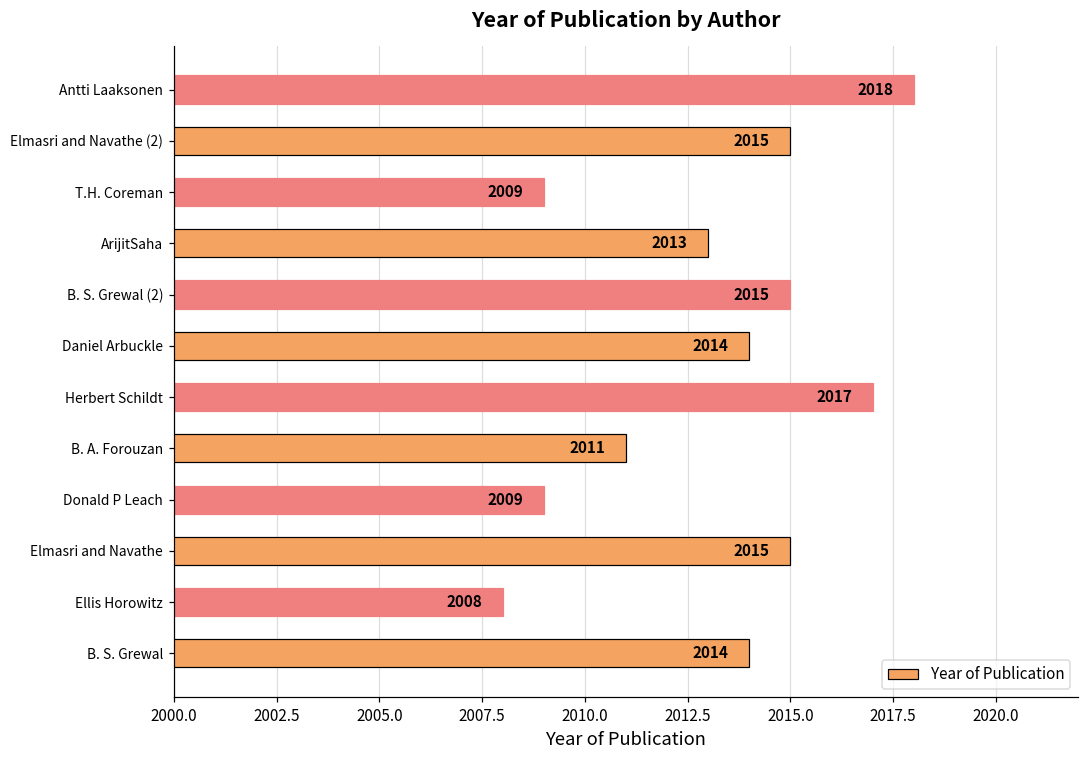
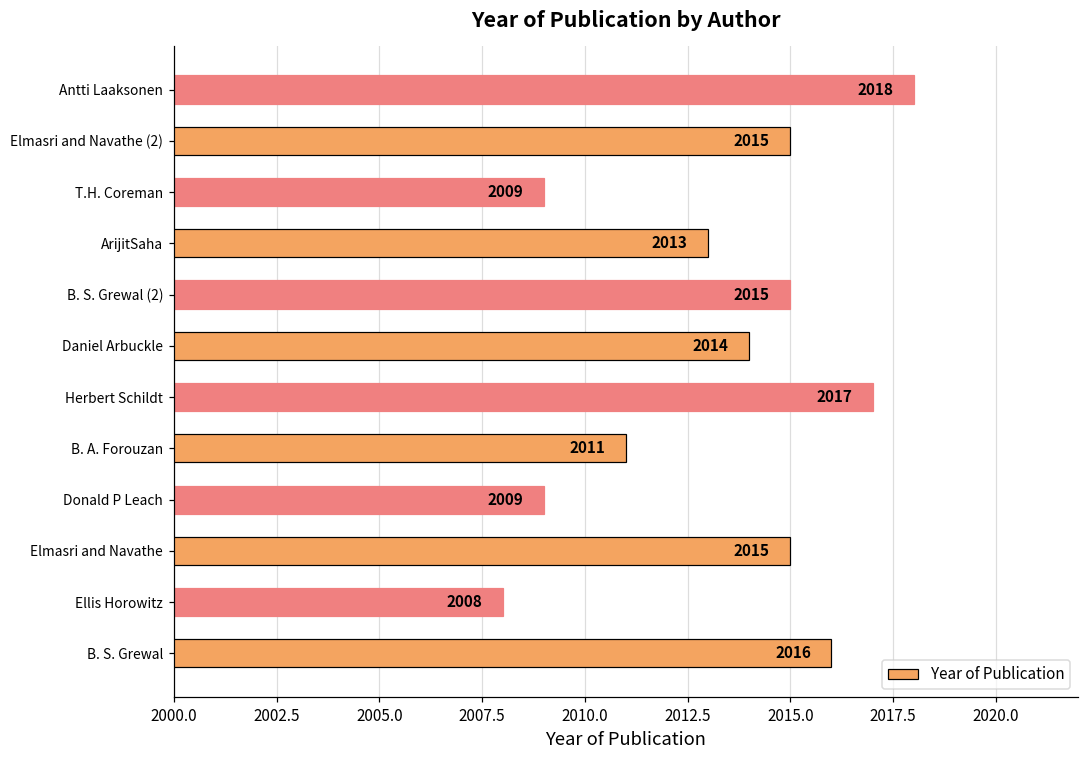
  {
    "Antti Laaksonen": 2018,
    "Elmasri and Navathe (2)": 2015,
    "T.H. Coreman": 2009,
    "ArijitSaha": 2013,
    "B. S. Grewal (2)": 2015,
    "Daniel Arbuckle": 2014,
    "Herbert Schildt": 2017,
    "B. A. Forouzan": 2011,
    "Donald P Leach": 2009,
    "Elmasri and Navathe": 2015,
    "Ellis Horowitz": 2008,
-   "B. S. Grewal": 2014
+   "B. S. Grewal": 2016
  }
